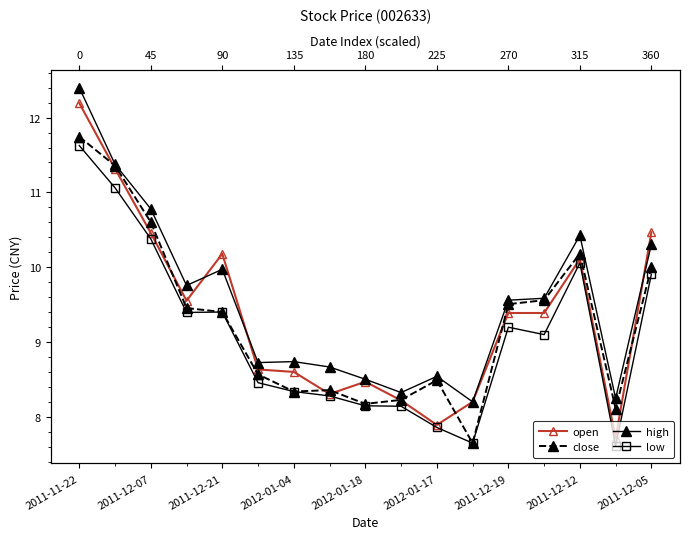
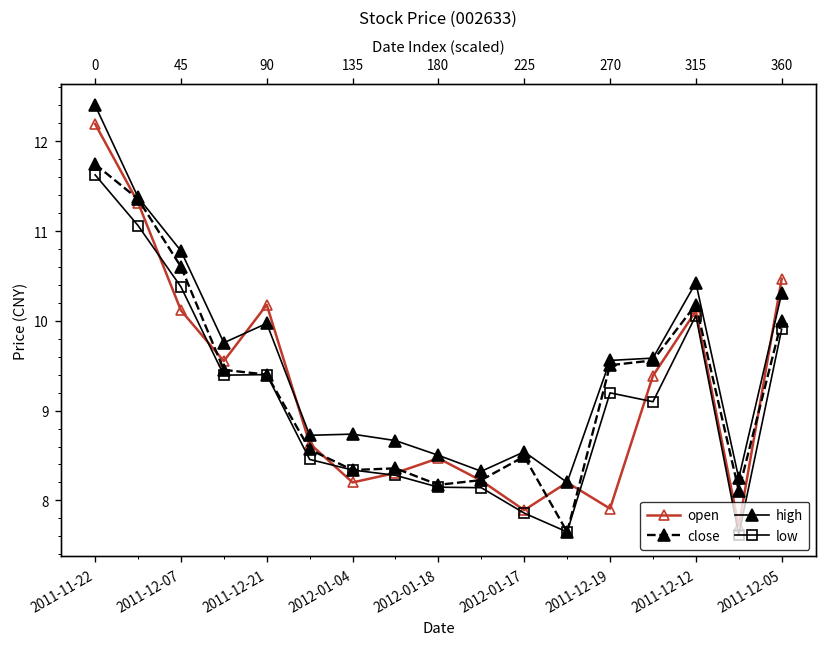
  {
    "open": {
      "2011-11-22": 12.2,
-     "2011-12-07": 10.5,
+     "2011-12-07": 10.1,
      "2011-12-21": 10.2,
-     "2012-01-04": 8.6,
-     "2011-12-19": 9.4,
+     "2012-01-04": 8.2,
+     "2011-12-19": 7.9,
      "2011-12-12": 10.1,
      "2011-12-05": 10.5
    }
  }
